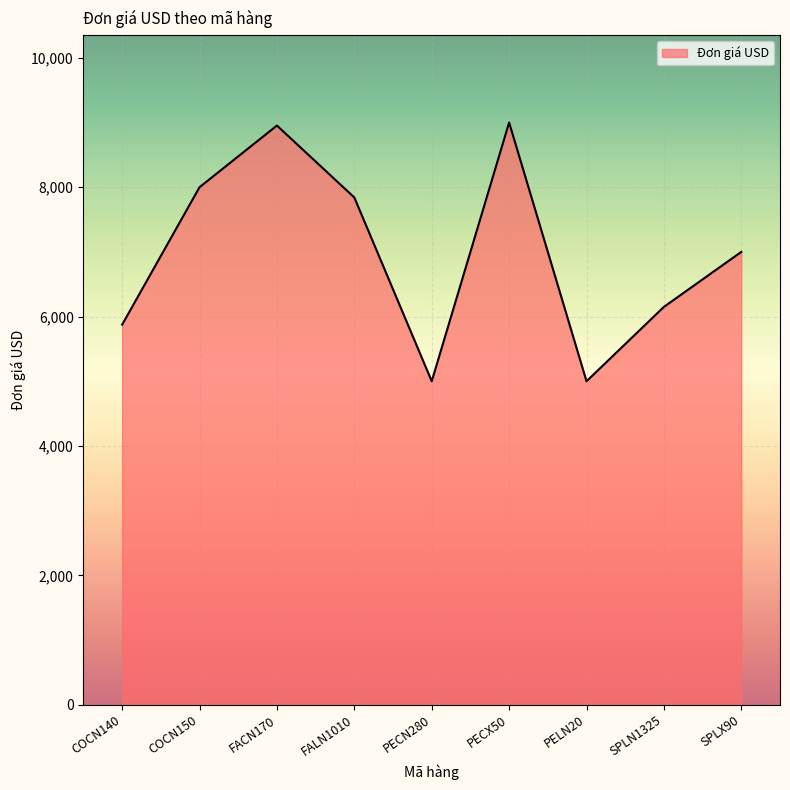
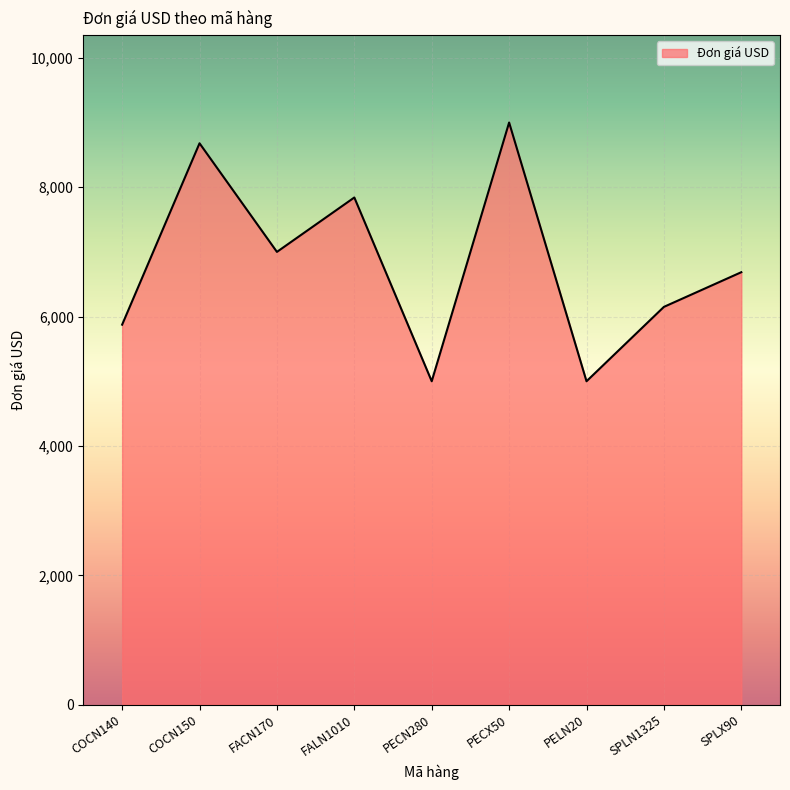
  {
    "COCN140": "5,900",
-   "COCN150": "8,000",
-   "FACN170": "9,000",
+   "COCN150": "8,700",
+   "FACN170": "7,000",
    "FALN1010": "7,800",
    "PECN280": "5,000",
    "PECX50": "9,000",
    "PELN20": "5,000",
    "SPLN1325": "6,200",
-   "SPLX90": "7,000"
+   "SPLX90": "6,700"
  }
